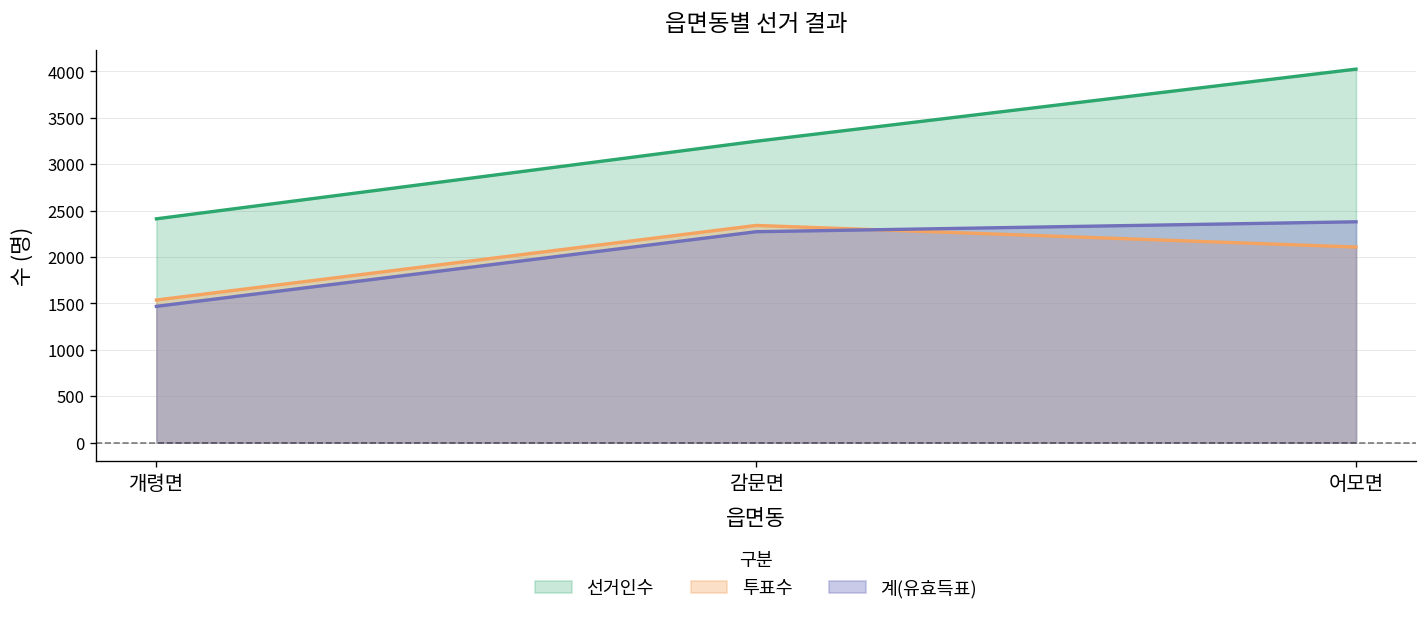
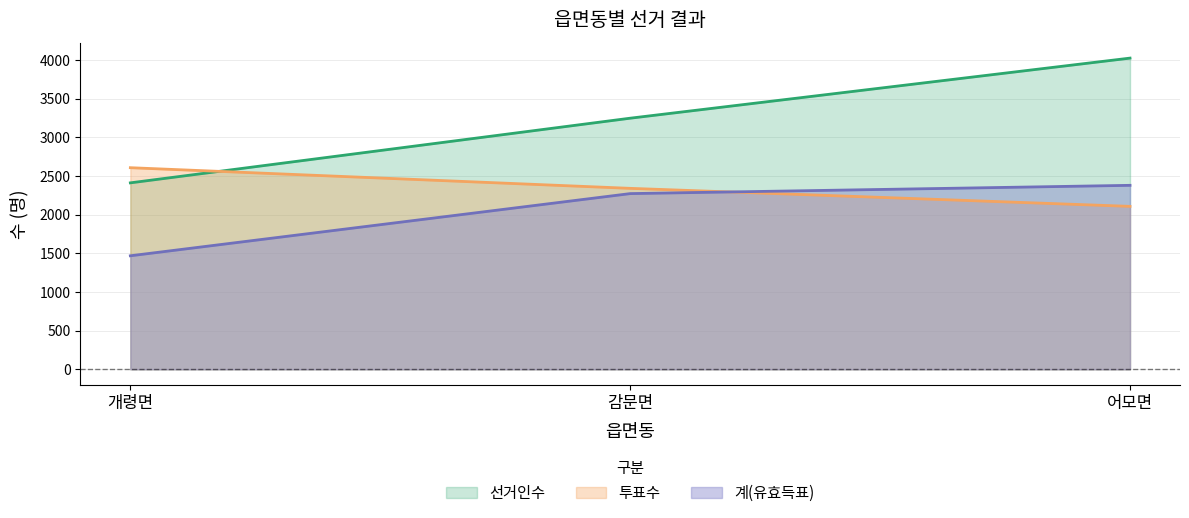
  {
    "투표수": {
-     "개령면": 1500,
+     "개령면": 2600,
      "감문면": 2300,
      "어모면": 2100
    }
  }
